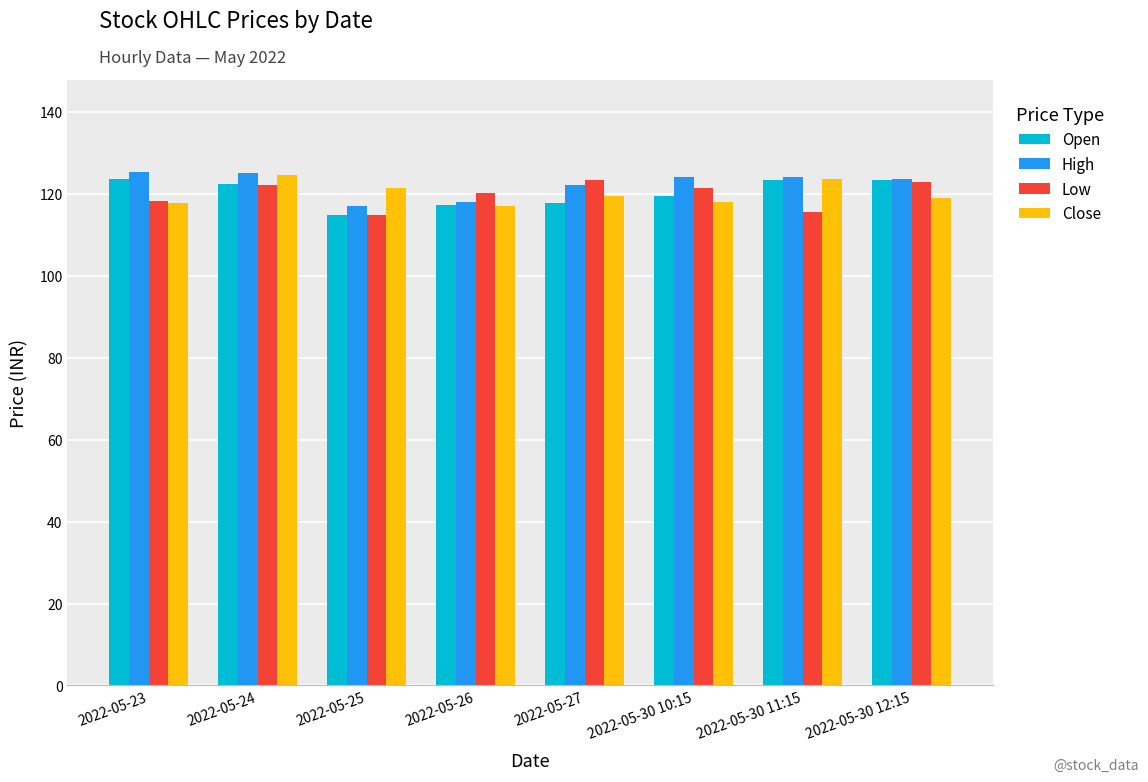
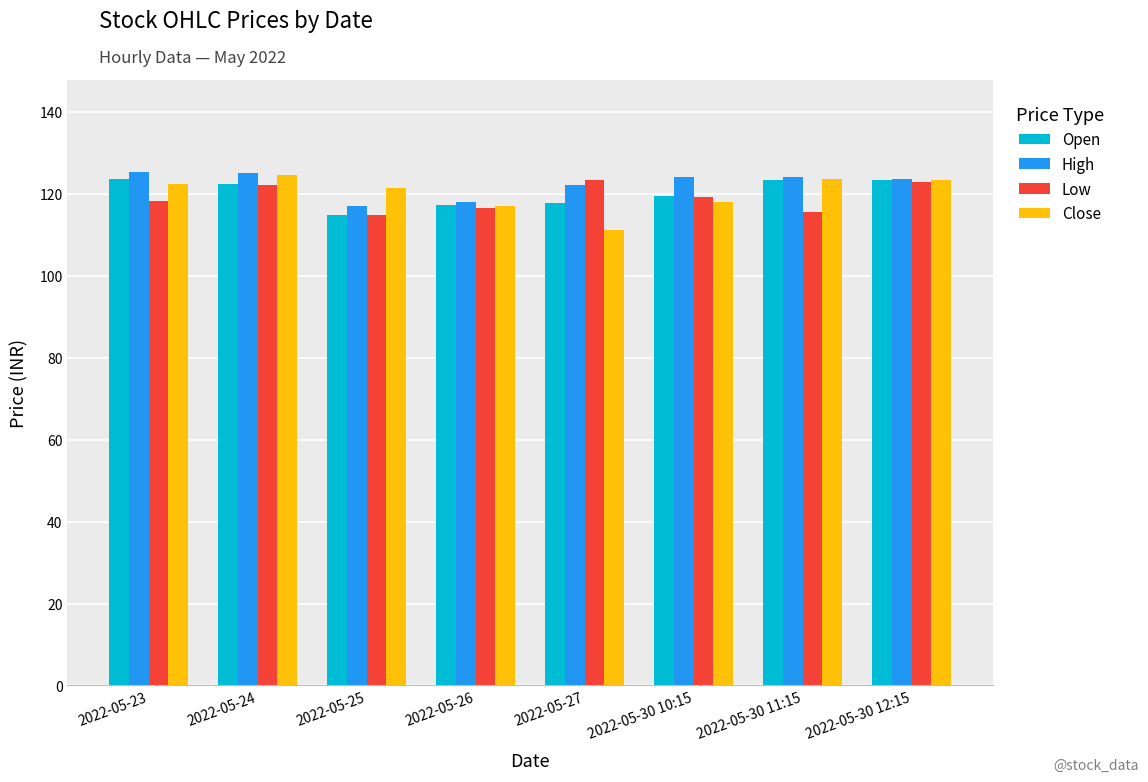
  {
    "Low": {
      "2022-05-23": 118,
      "2022-05-24": 122,
      "2022-05-25": 115,
-     "2022-05-26": 120,
+     "2022-05-26": 117,
      "2022-05-27": 123,
-     "2022-05-30 10:15": 121,
+     "2022-05-30 10:15": 119,
      "2022-05-30 11:15": 116,
      "2022-05-30 12:15": 123
    },
    "Close": {
-     "2022-05-23": 118,
+     "2022-05-23": 122,
      "2022-05-24": 125,
      "2022-05-25": 121,
      "2022-05-26": 117,
-     "2022-05-27": 120,
+     "2022-05-27": 111,
      "2022-05-30 10:15": 118,
      "2022-05-30 11:15": 124,
-     "2022-05-30 12:15": 119
+     "2022-05-30 12:15": 123
    }
  }
